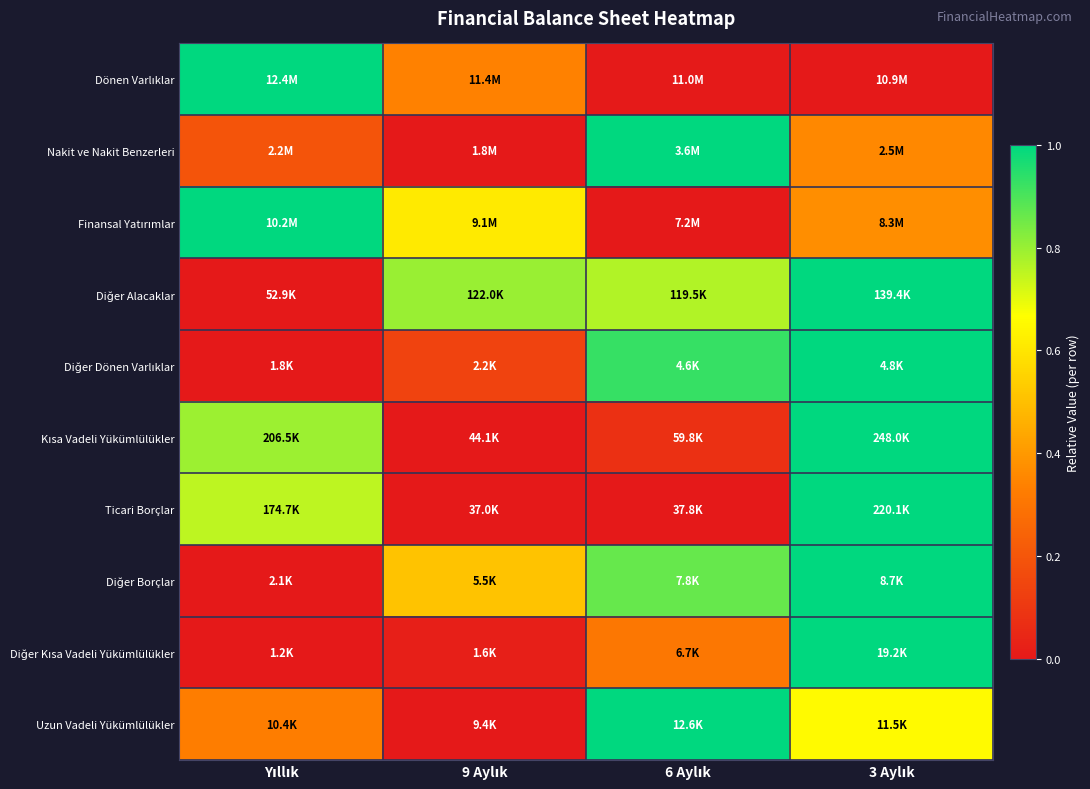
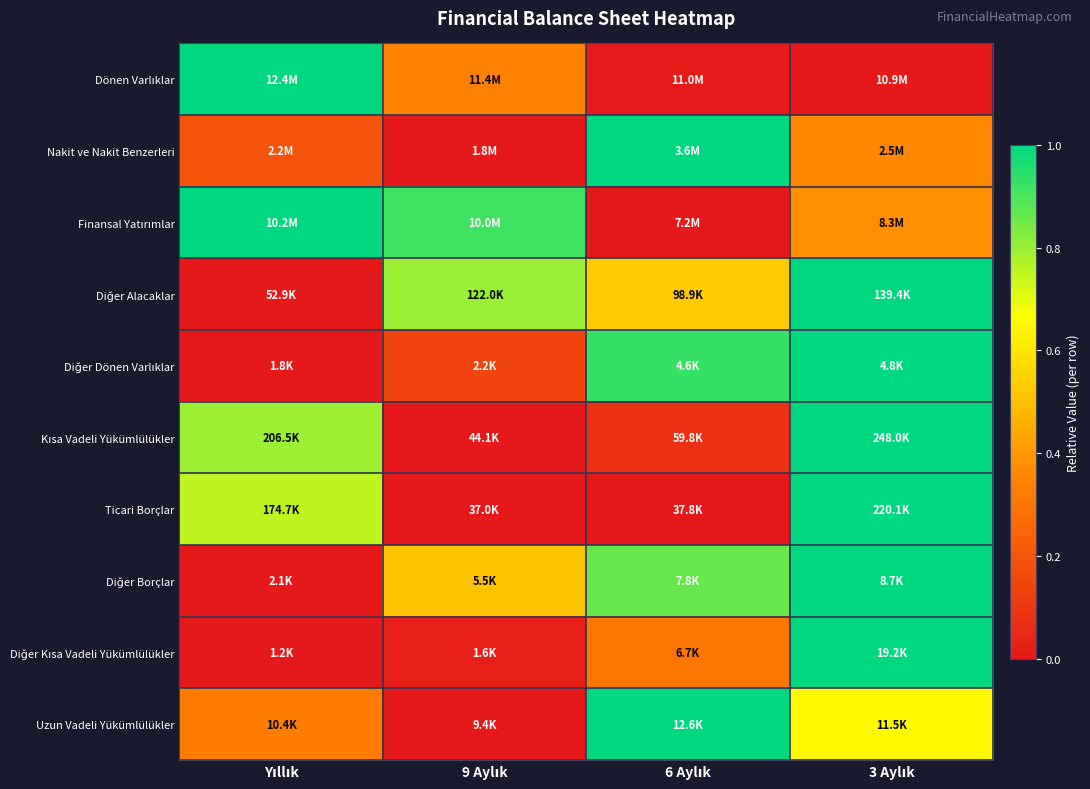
  {
    "Dönen Varlıklar": {
      "Yıllık": "12.4M",
      "9 Aylık": "11.4M",
      "6 Aylık": "11.0M",
      "3 Aylık": "10.9M"
    },
    "Nakit ve Nakit Benzerleri": {
      "Yıllık": "2.2M",
      "9 Aylık": "1.8M",
      "6 Aylık": "3.6M",
      "3 Aylık": "2.5M"
    },
    "Finansal Yatırımlar": {
      "Yıllık": "10.2M",
-     "9 Aylık": "9.1M",
+     "9 Aylık": "10.0M",
      "6 Aylık": "7.2M",
      "3 Aylık": "8.3M"
    },
    "Diğer Alacaklar": {
      "Yıllık": "52.9K",
      "9 Aylık": "122.0K",
-     "6 Aylık": "119.5K",
+     "6 Aylık": "98.9K",
      "3 Aylık": "139.4K"
    },
    "Diğer Dönen Varlıklar": {
      "Yıllık": "1.8K",
      "9 Aylık": "2.2K",
      "6 Aylık": "4.6K",
      "3 Aylık": "4.8K"
    },
    "Kısa Vadeli Yükümlülükler": {
      "Yıllık": "206.5K",
      "9 Aylık": "44.1K",
      "6 Aylık": "59.8K",
      "3 Aylık": "248.0K"
    },
    "Ticari Borçlar": {
      "Yıllık": "174.7K",
      "9 Aylık": "37.0K",
      "6 Aylık": "37.8K",
      "3 Aylık": "220.1K"
    },
    "Diğer Borçlar": {
      "Yıllık": "2.1K",
      "9 Aylık": "5.5K",
      "6 Aylık": "7.8K",
      "3 Aylık": "8.7K"
    },
    "Diğer Kısa Vadeli Yükümlülükler": {
      "Yıllık": "1.2K",
      "9 Aylık": "1.6K",
      "6 Aylık": "6.7K",
      "3 Aylık": "19.2K"
    },
    "Uzun Vadeli Yükümlülükler": {
      "Yıllık": "10.4K",
      "9 Aylık": "9.4K",
      "6 Aylık": "12.6K",
      "3 Aylık": "11.5K"
    }
  }
